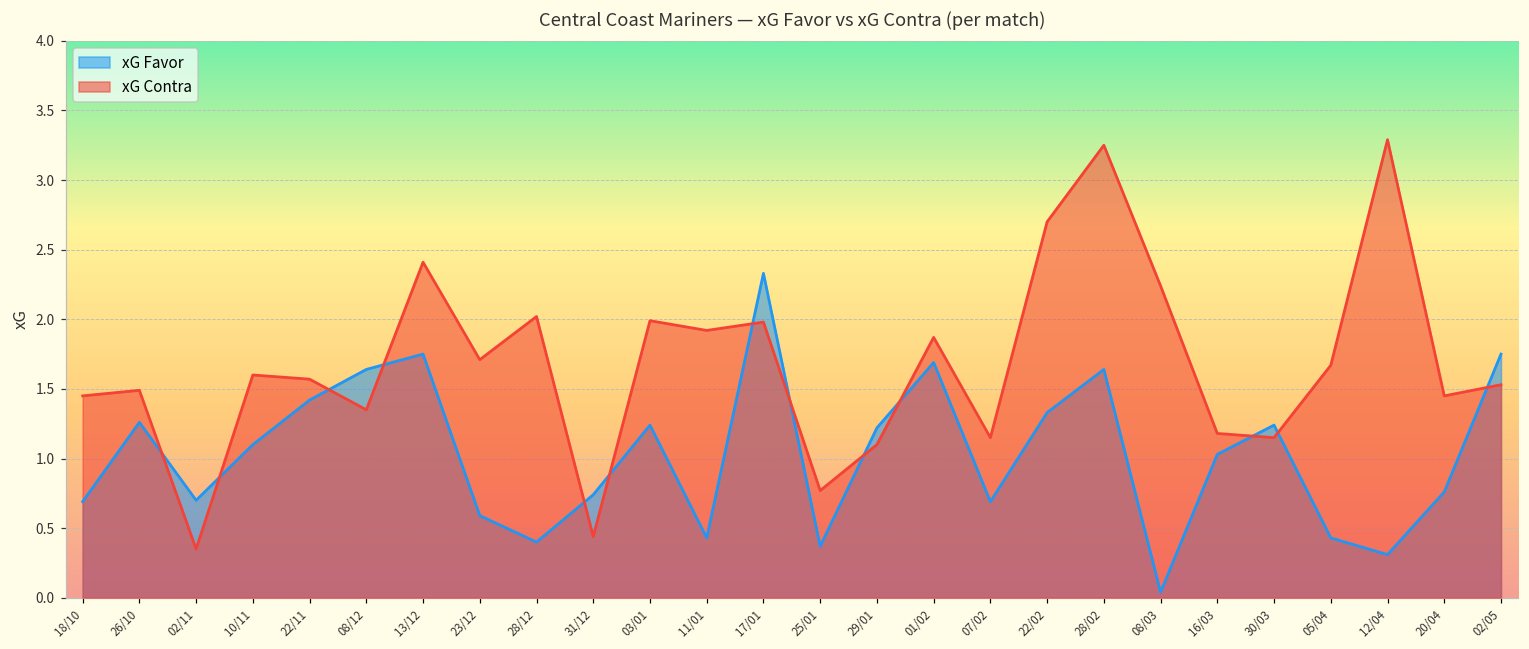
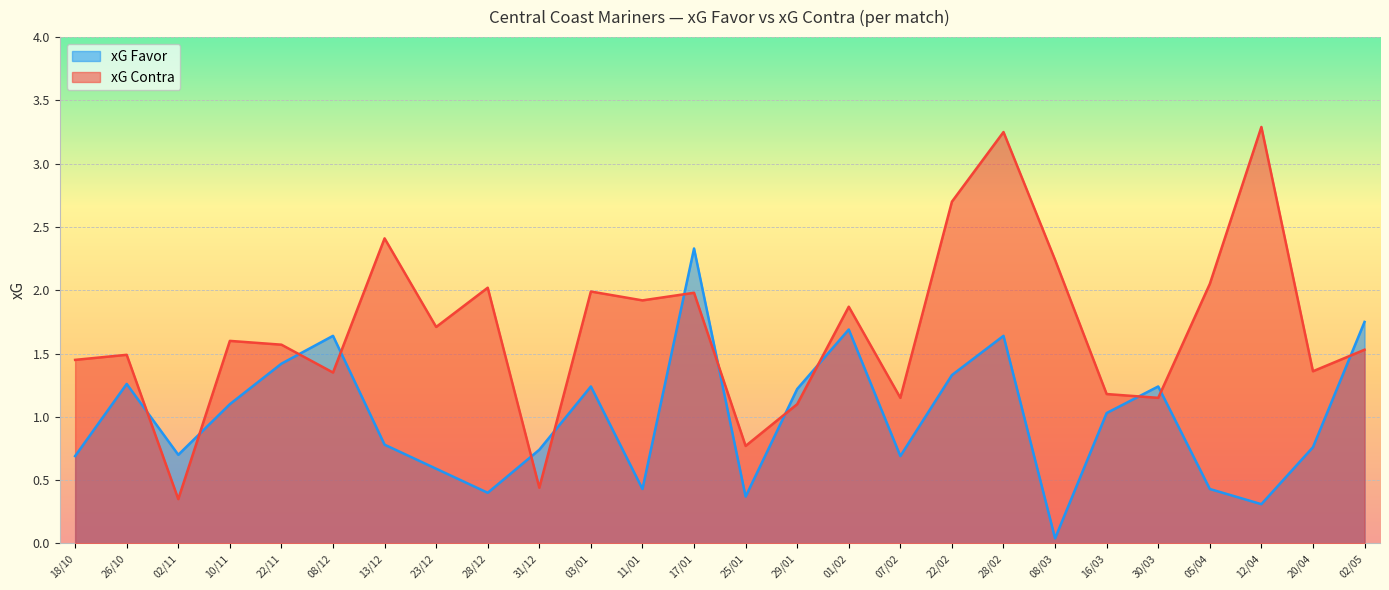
  {
    "xG Favor": {
      "18/10": 0.69,
      "26/10": 1.26,
      "02/11": 0.70,
      "10/11": 1.10,
      "22/11": 1.42,
      "08/12": 1.64,
-     "13/12": 1.75,
+     "13/12": 0.78,
      "23/12": 0.59,
      "28/12": 0.40,
      "31/12": 0.74,
      "03/01": 1.24,
      "11/01": 0.43,
      "17/01": 2.33,
      "25/01": 0.37,
      "29/01": 1.22,
      "01/02": 1.69,
      "07/02": 0.69,
      "22/02": 1.33,
      "28/02": 1.64,
      "08/03": 0.04,
      "16/03": 1.03,
      "30/03": 1.24,
      "05/04": 0.43,
      "12/04": 0.31,
      "20/04": 0.76,
      "02/05": 1.75
    },
    "xG Contra": {
      "18/10": 1.45,
      "26/10": 1.49,
      "02/11": 0.35,
      "10/11": 1.60,
      "22/11": 1.57,
      "08/12": 1.35,
      "13/12": 2.41,
      "23/12": 1.71,
      "28/12": 2.02,
      "31/12": 0.44,
      "03/01": 1.99,
      "11/01": 1.92,
      "17/01": 1.98,
      "25/01": 0.77,
      "29/01": 1.10,
      "01/02": 1.87,
      "07/02": 1.15,
      "22/02": 2.70,
      "28/02": 3.25,
      "08/03": 2.24,
      "16/03": 1.18,
      "30/03": 1.15,
-     "05/04": 1.67,
+     "05/04": 2.05,
      "12/04": 3.29,
-     "20/04": 1.45,
+     "20/04": 1.36,
      "02/05": 1.53
    }
  }
